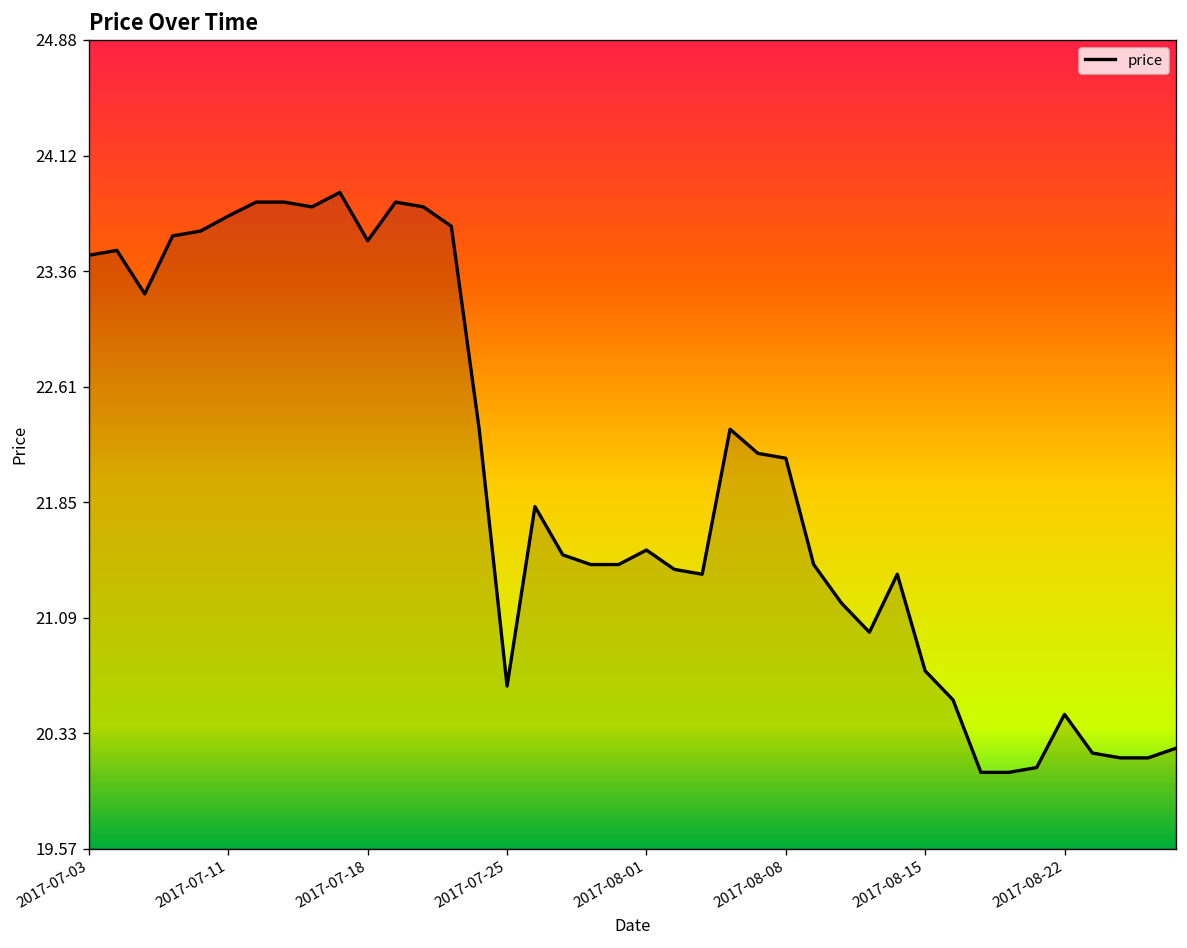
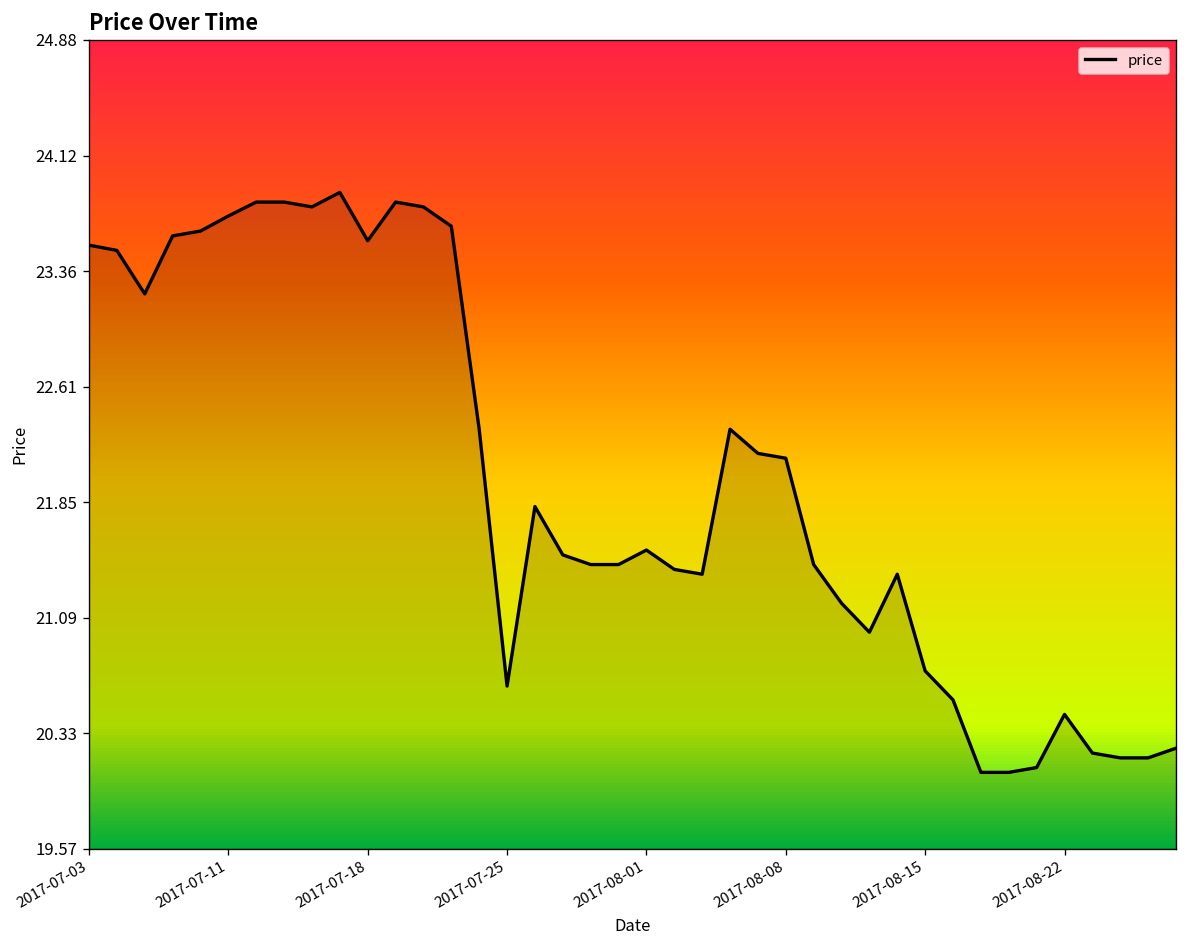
  {
-   "2017-07-03": 23.47,
+   "2017-07-03": 23.53,
    "2017-07-11": 23.73,
    "2017-07-18": 23.56,
    "2017-07-25": 20.64,
    "2017-08-01": 21.53,
    "2017-08-08": 22.14,
    "2017-08-15": 20.74,
    "2017-08-22": 20.45
  }
